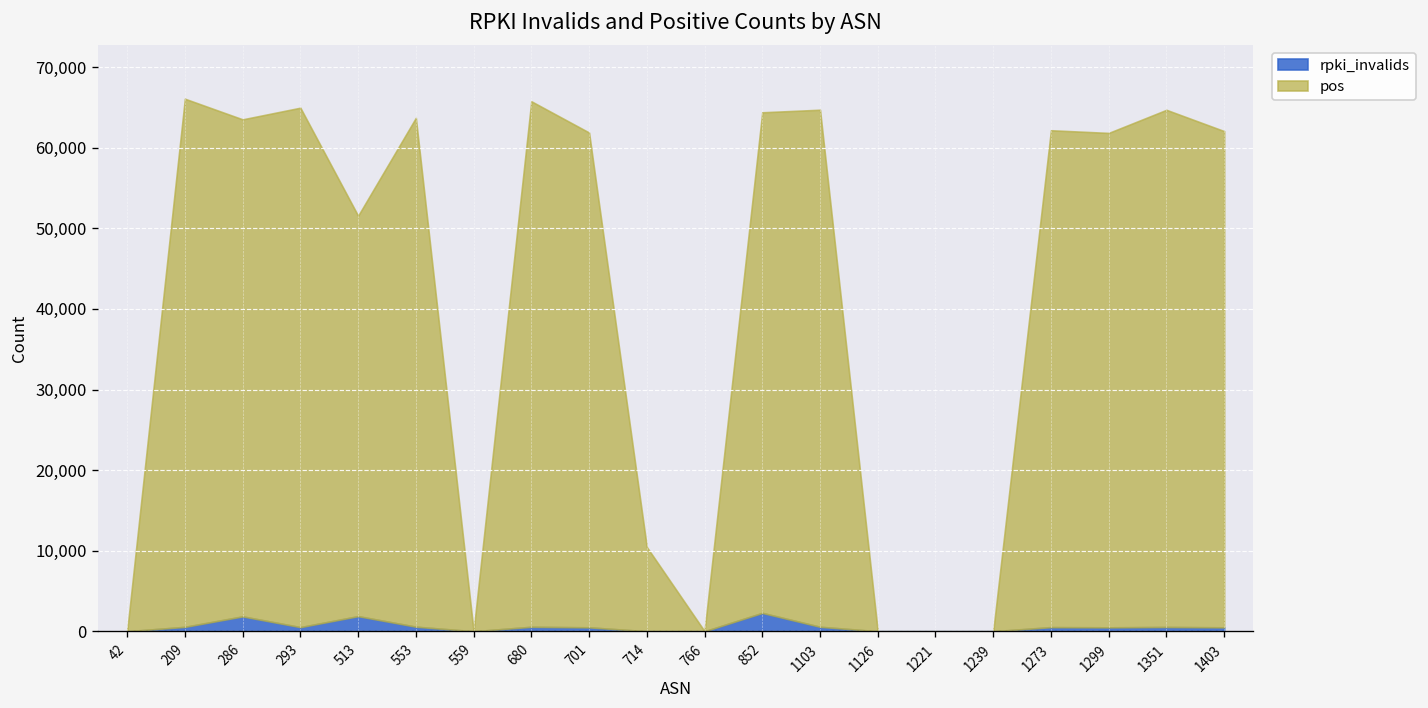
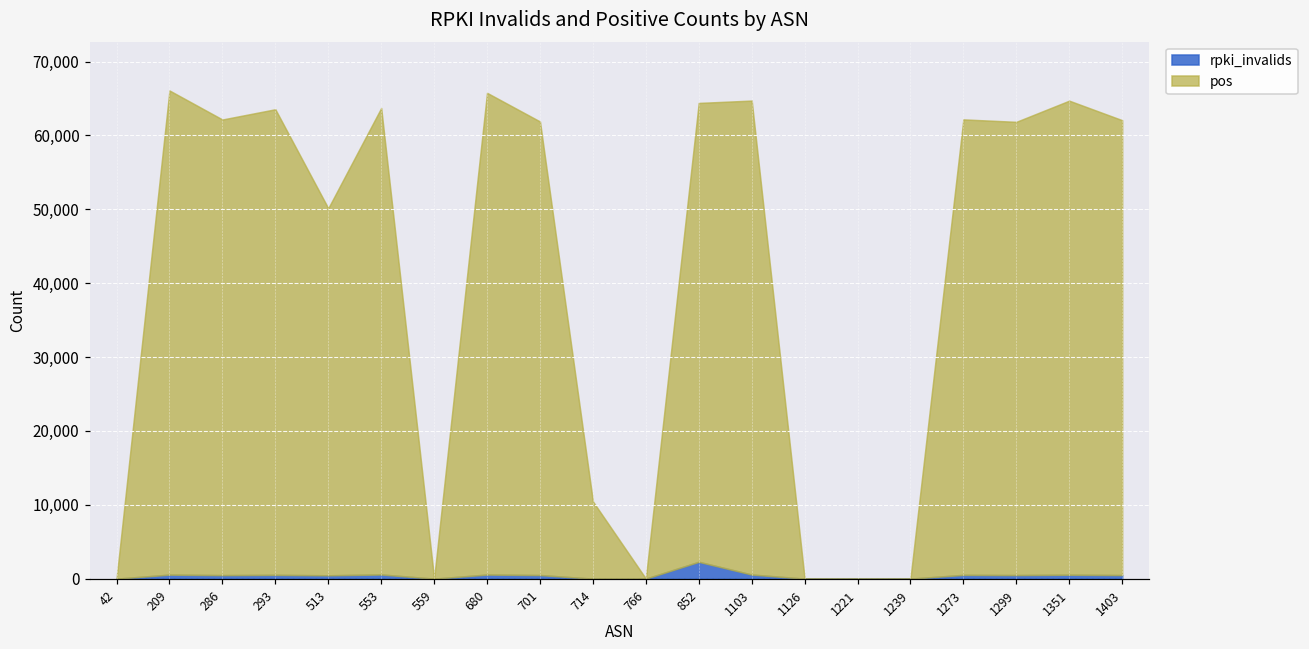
  {
    "rpki_invalids": {
      "209": "1,000",
-     "286": "2,000",
+     "286": "0",
      "293": "1,000",
-     "513": "2,000",
+     "513": "0",
      "553": "1,000",
      "680": "1,000",
      "701": "0",
      "714": "0",
      "852": "2,000",
      "1103": "1,000",
      "1273": "1,000",
      "1299": "0",
      "1351": "1,000",
      "1403": "0"
    },
    "pos": {
      "209": "66,000",
      "286": "62,000",
-     "293": "64,000",
+     "293": "63,000",
      "513": "50,000",
      "553": "63,000",
      "680": "65,000",
      "701": "61,000",
      "714": "10,000",
      "852": "62,000",
      "1103": "64,000",
      "1273": "62,000",
      "1299": "61,000",
      "1351": "64,000",
      "1403": "62,000"
    }
  }
